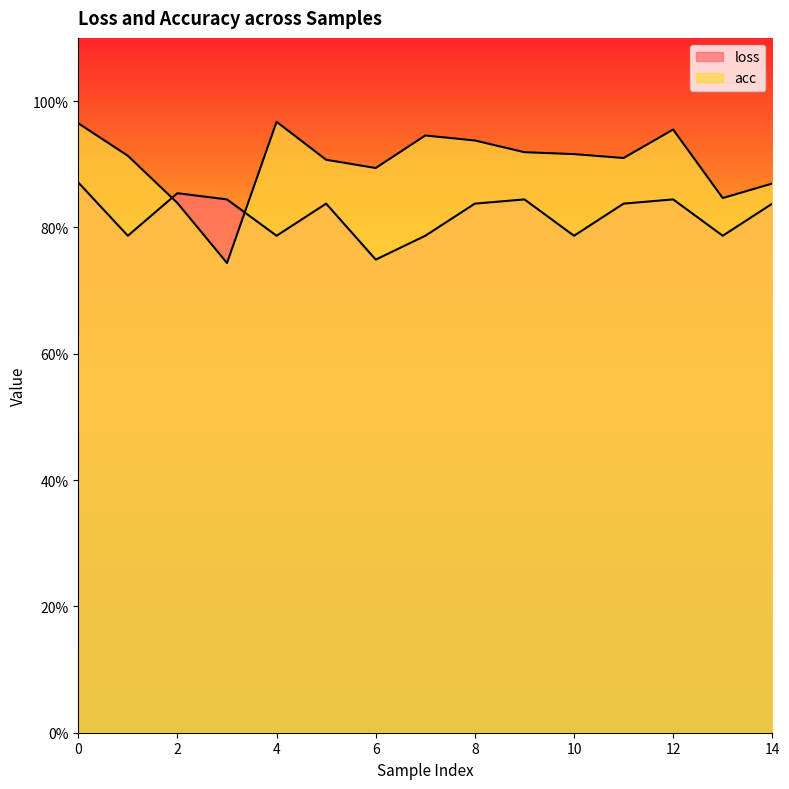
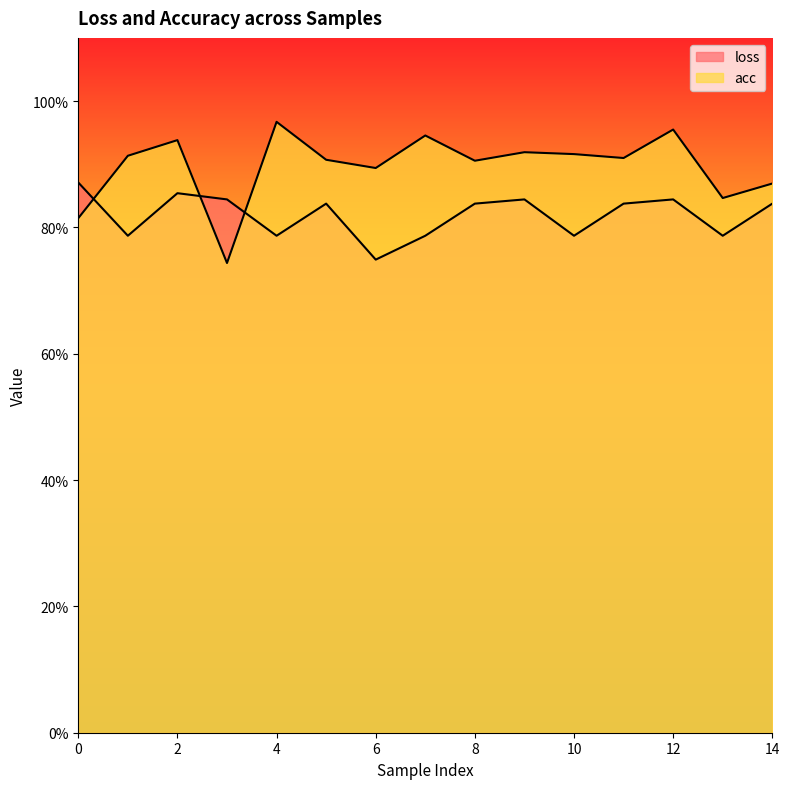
  {
    "loss": {
      "0": "87%",
      "2": "85%",
      "4": "79%",
      "6": "75%",
      "8": "84%",
      "10": "79%",
      "12": "84%",
      "14": "84%"
    },
    "acc": {
-     "0": "96%",
-     "2": "84%",
+     "0": "81%",
+     "2": "94%",
      "4": "97%",
      "6": "89%",
-     "8": "94%",
+     "8": "91%",
      "10": "92%",
      "12": "95%",
      "14": "87%"
    }
  }
